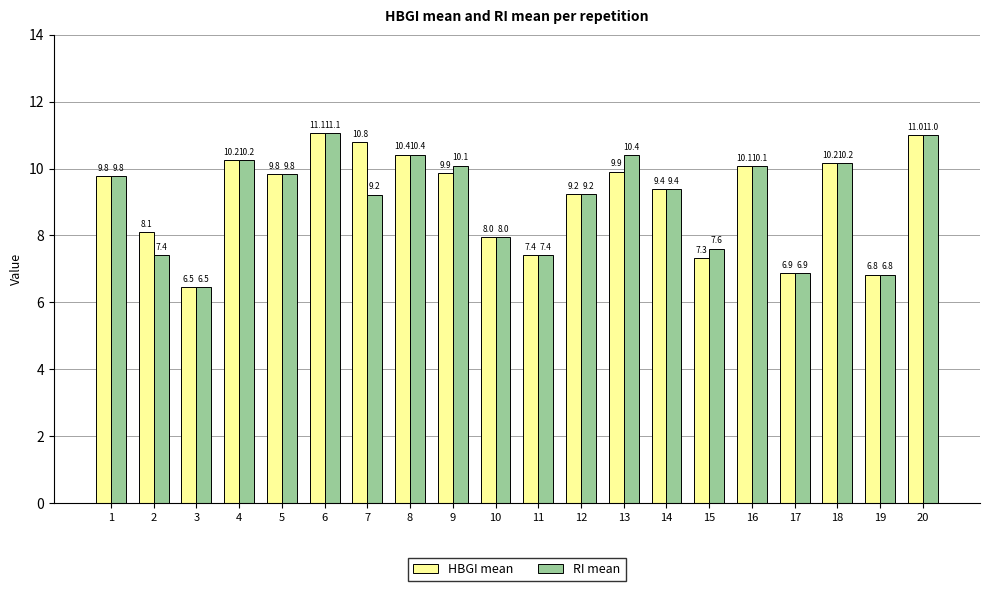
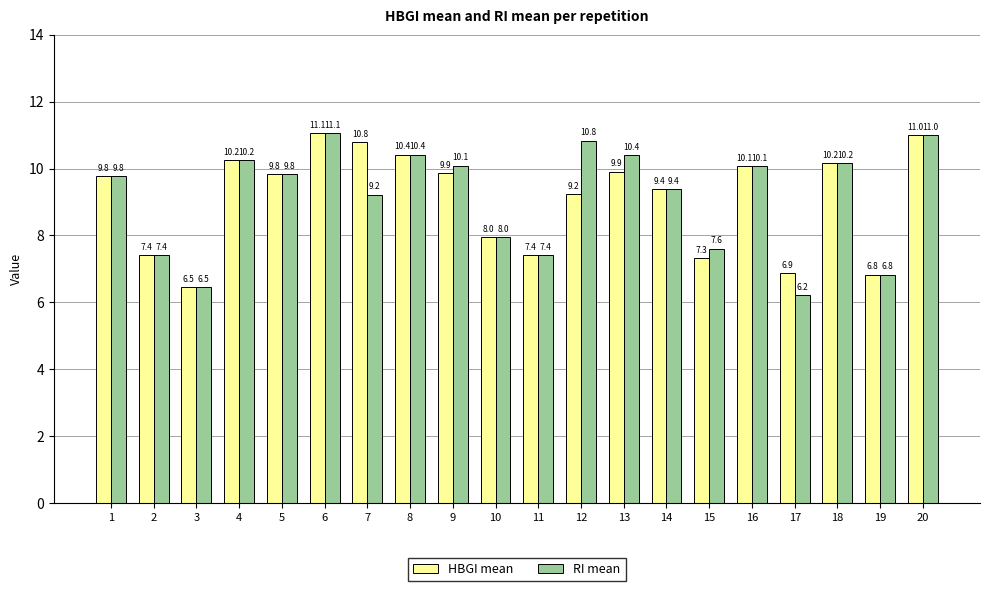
  {
    "HBGI mean": {
      "1": 9.8,
-     "2": 8.1,
+     "2": 7.4,
      "3": 6.5,
      "4": 10.2,
      "5": 9.8,
      "6": 11.1,
      "7": 10.8,
      "8": 10.4,
      "9": 9.9,
      "10": 8.0,
      "11": 7.4,
      "12": 9.2,
      "13": 9.9,
      "14": 9.4,
      "15": 7.3,
      "16": 10.1,
      "17": 6.9,
      "18": 10.2,
      "19": 6.8,
      "20": 11.0
    },
    "RI mean": {
      "1": 9.8,
      "2": 7.4,
      "3": 6.5,
      "4": 10.2,
      "5": 9.8,
      "6": 11.1,
      "7": 9.2,
      "8": 10.4,
      "9": 10.1,
      "10": 8.0,
      "11": 7.4,
-     "12": 9.2,
+     "12": 10.8,
      "13": 10.4,
      "14": 9.4,
      "15": 7.6,
      "16": 10.1,
-     "17": 6.9,
+     "17": 6.2,
      "18": 10.2,
      "19": 6.8,
      "20": 11.0
    }
  }
